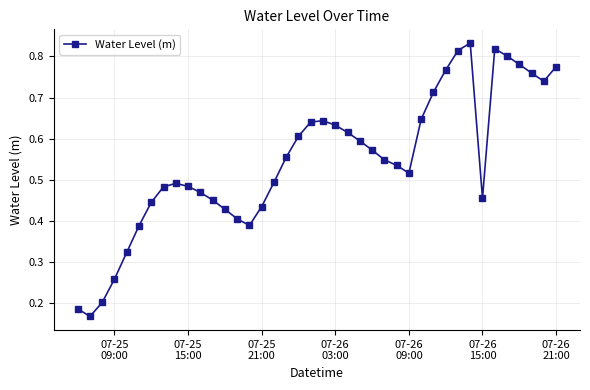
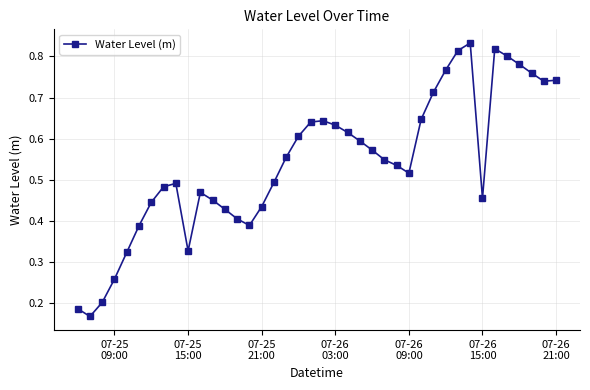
  {
    "07-25 09:00": 0.26,
-   "07-25 15:00": 0.48,
+   "07-25 15:00": 0.33,
    "07-25 21:00": 0.43,
    "07-26 03:00": 0.63,
    "07-26 09:00": 0.52,
    "07-26 15:00": 0.45,
-   "07-26 21:00": 0.78
+   "07-26 21:00": 0.74
  }
